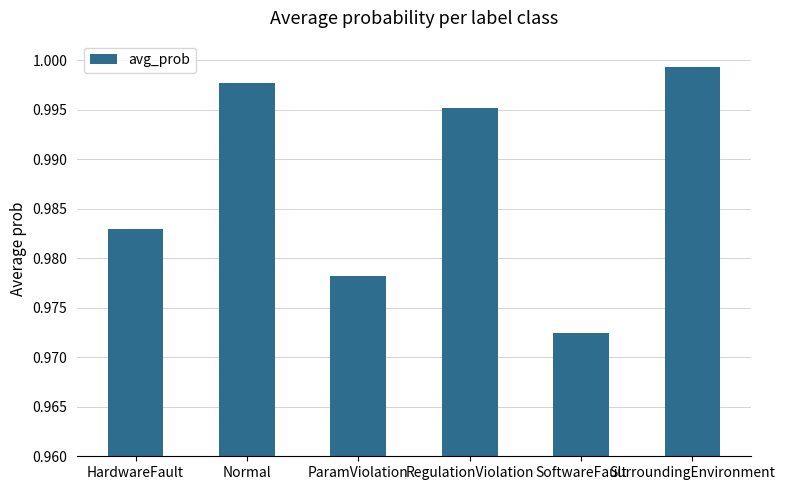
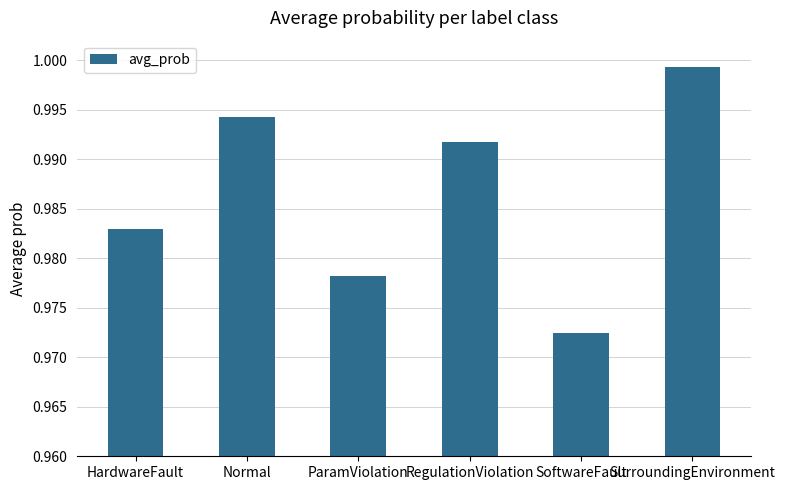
  {
    "HardwareFault": 0.983,
-   "Normal": 0.998,
+   "Normal": 0.994,
    "ParamViolation": 0.978,
-   "RegulationViolation": 0.995,
+   "RegulationViolation": 0.992,
    "SurroundingEnvironment": 0.999
  }
